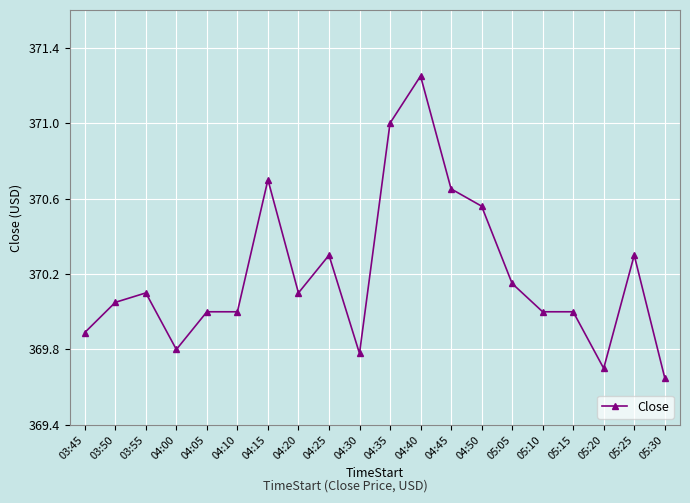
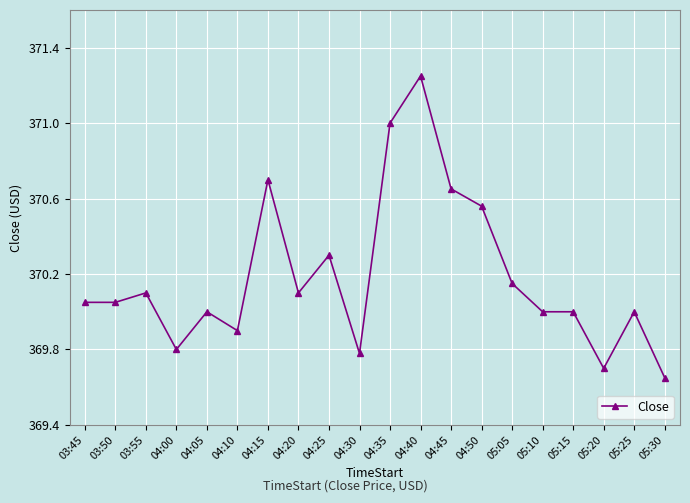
  {
-   "03:45": 369.89,
+   "03:45": 370.05,
    "03:50": 370.05,
    "03:55": 370.10,
    "04:00": 369.80,
    "04:05": 370.00,
-   "04:10": 370.0,
+   "04:10": 369.9,
    "04:15": 370.70,
    "04:20": 370.10,
    "04:25": 370.30,
    "04:30": 369.78,
    "04:35": 371.00,
    "04:40": 371.25,
    "04:45": 370.65,
    "04:50": 370.56,
    "05:05": 370.15,
    "05:10": 370.00,
    "05:15": 370.00,
    "05:20": 369.70,
-   "05:25": 370.3,
+   "05:25": 370.0,
    "05:30": 369.65
  }
